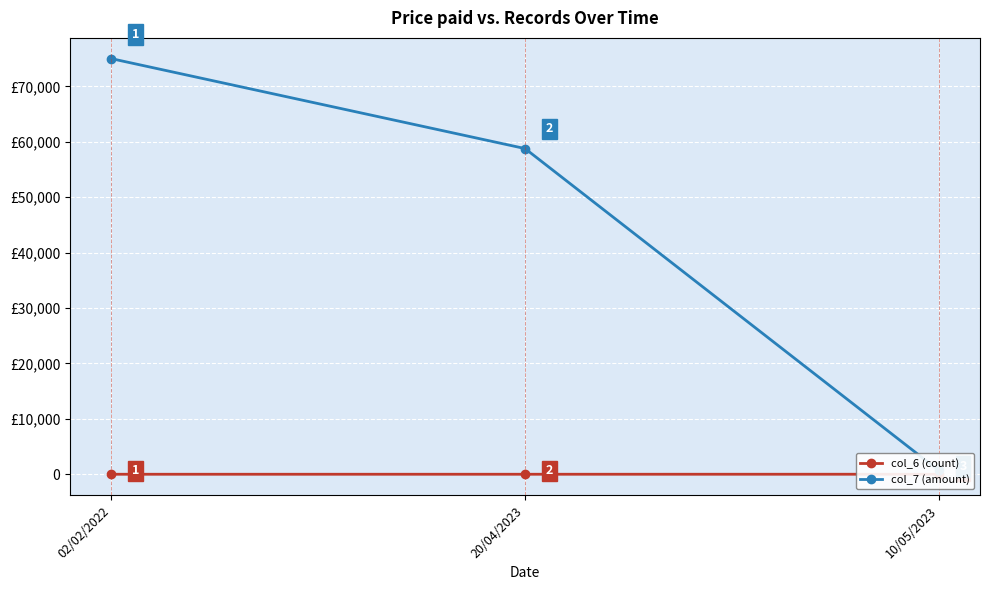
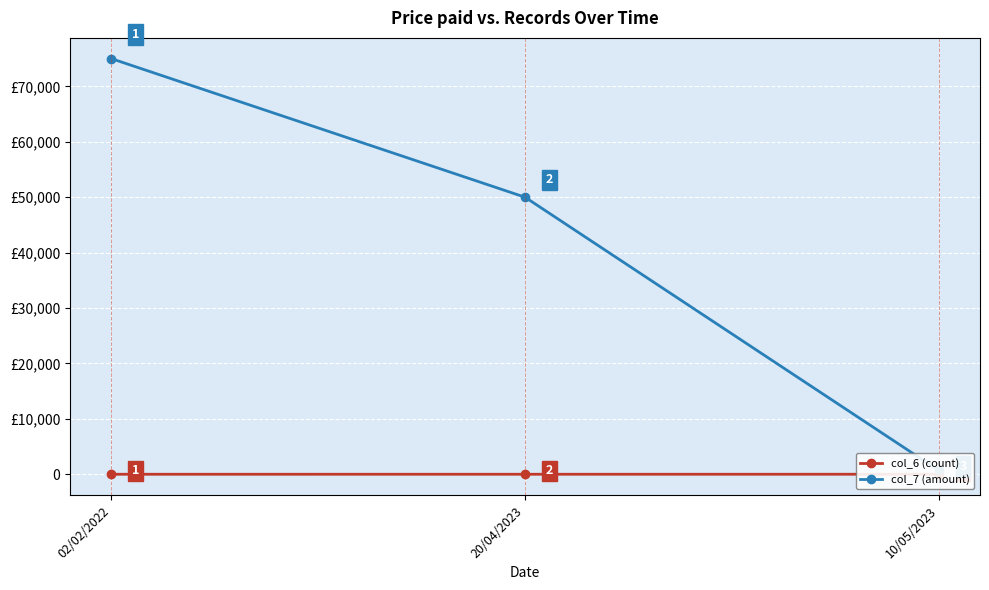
  {
    "col_7 (amount)": {
      "02/02/2022": "£75,000",
-     "20/04/2023": "£59,000"
+     "20/04/2023": "£50,000"
    }
  }
